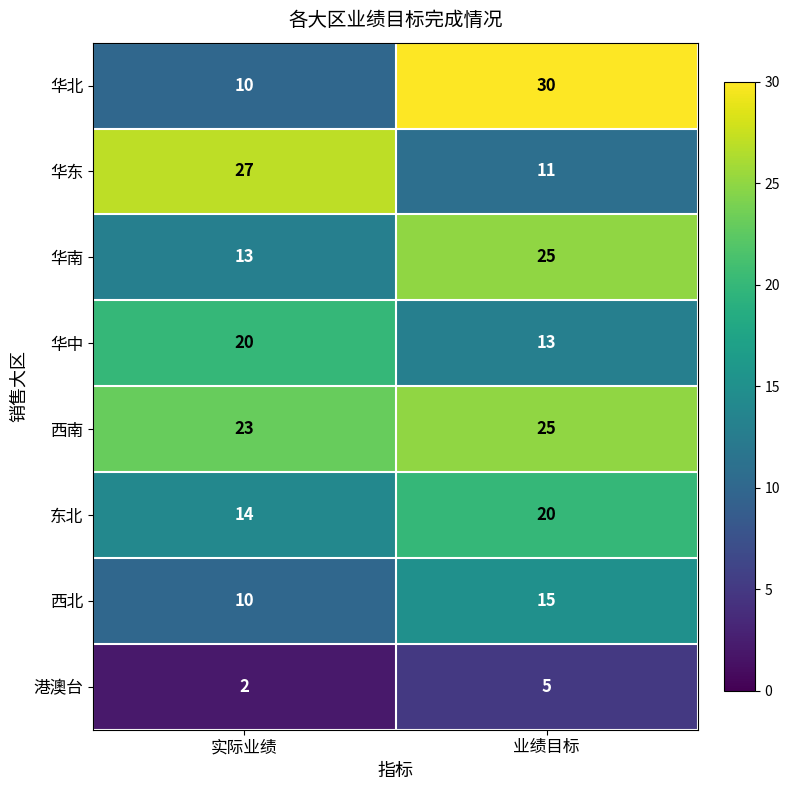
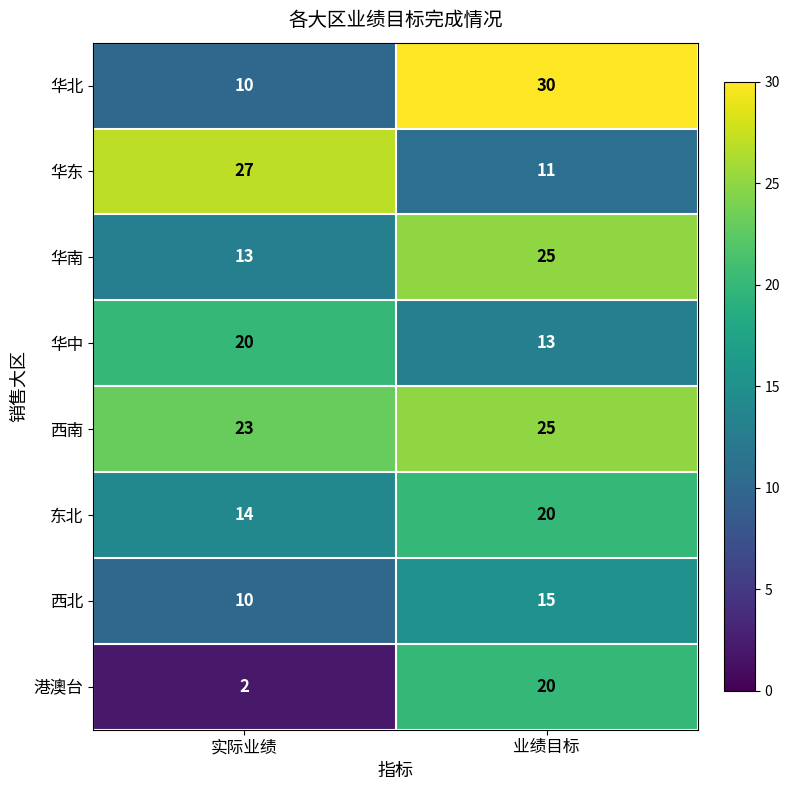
  {
    "华北": {
      "实际业绩": 10,
      "业绩目标": 30
    },
    "华东": {
      "实际业绩": 27,
      "业绩目标": 11
    },
    "华南": {
      "实际业绩": 13,
      "业绩目标": 25
    },
    "华中": {
      "实际业绩": 20,
      "业绩目标": 13
    },
    "西南": {
      "实际业绩": 23,
      "业绩目标": 25
    },
    "东北": {
      "实际业绩": 14,
      "业绩目标": 20
    },
    "西北": {
      "实际业绩": 10,
      "业绩目标": 15
    },
    "港澳台": {
      "实际业绩": 2,
-     "业绩目标": 5
+     "业绩目标": 20
    }
  }
